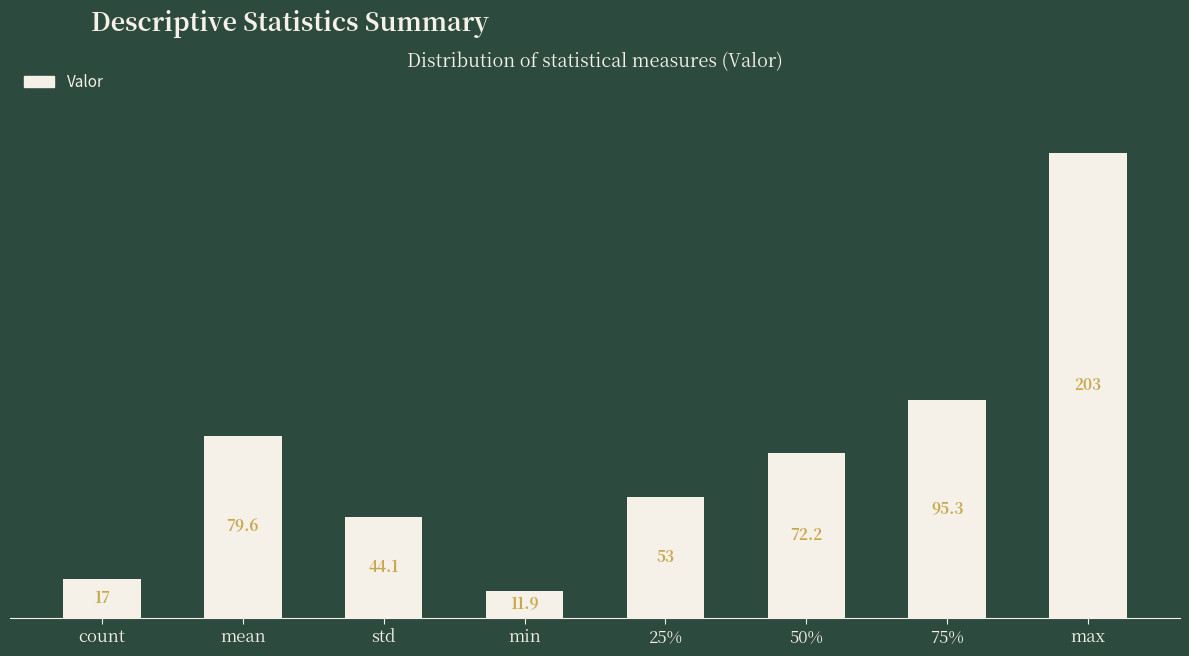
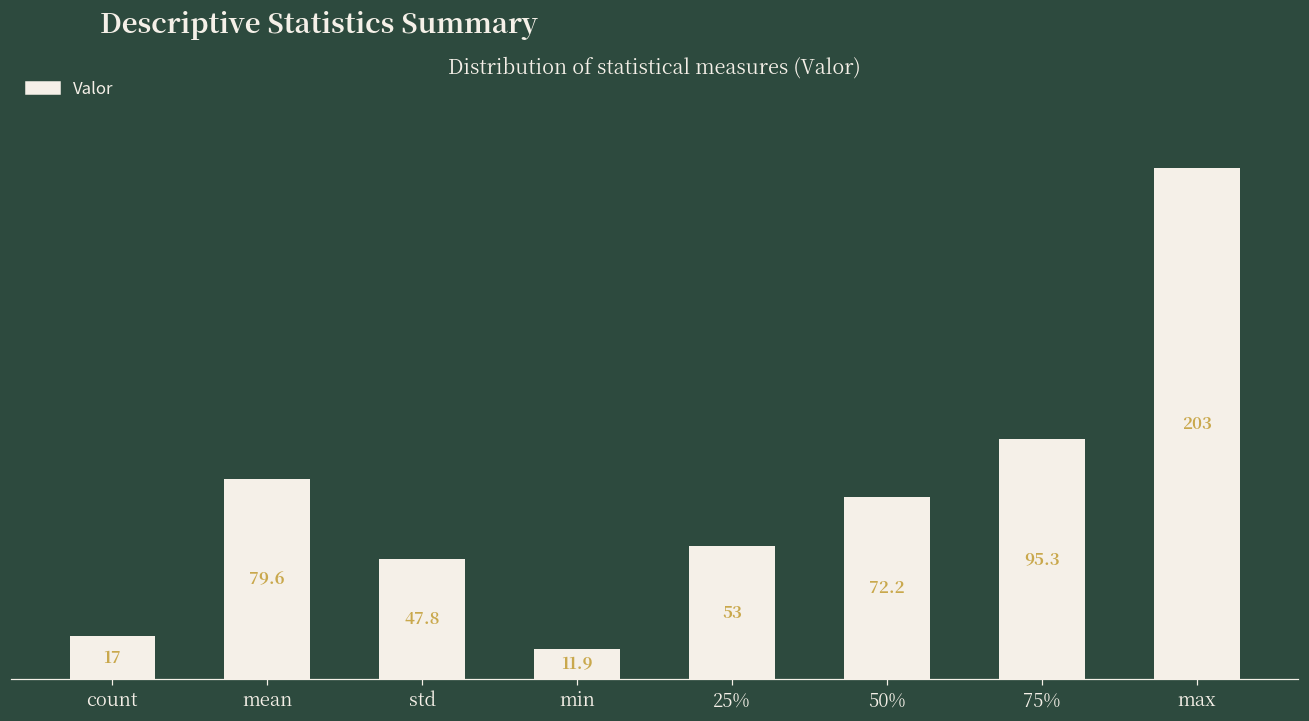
  {
    "count": 17,
    "mean": 79.6,
-   "std": 44.1,
+   "std": 47.8,
    "min": 11.9,
    "25%": 53,
    "50%": 72.2,
    "75%": 95.3,
    "max": 203
  }
